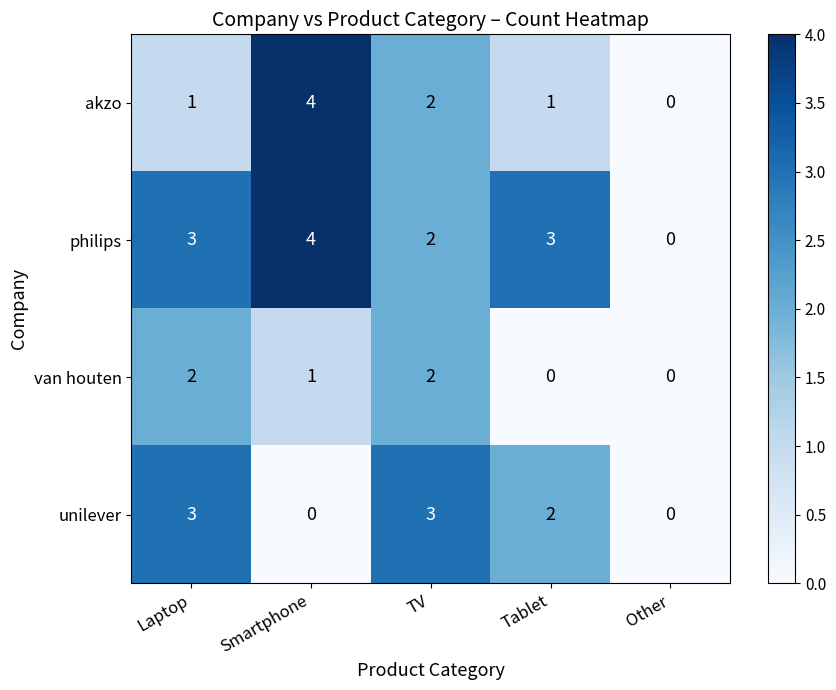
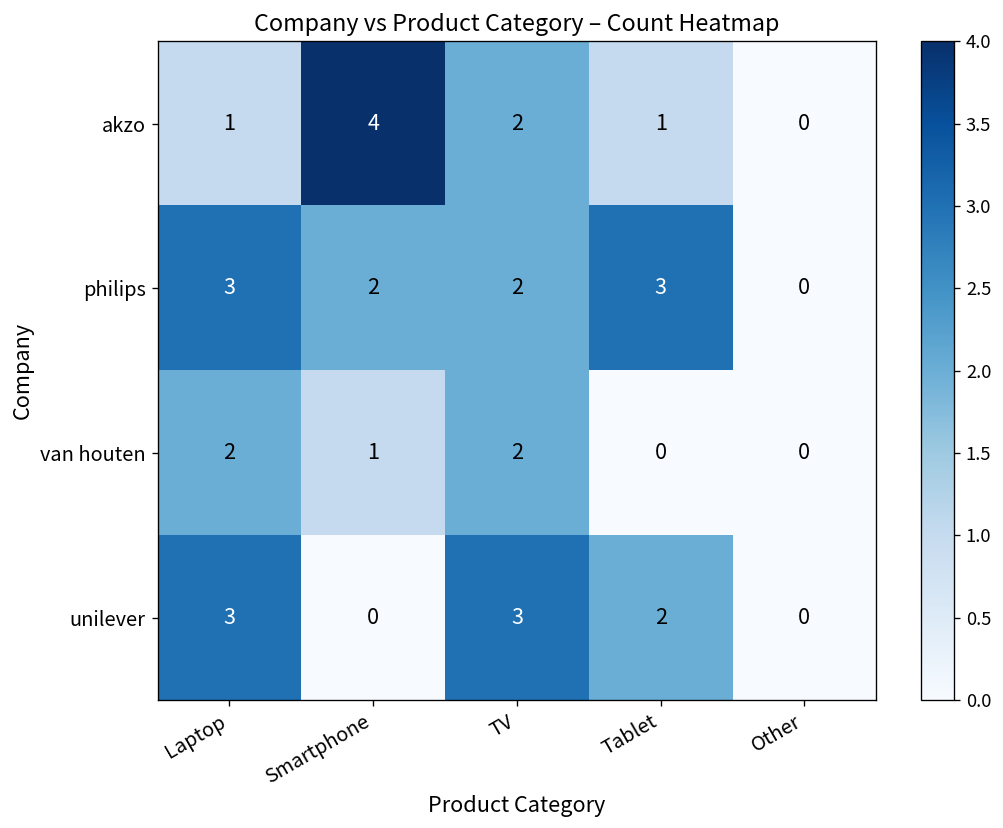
  {
    "akzo": {
      "Laptop": 1,
      "Smartphone": 4,
      "TV": 2,
      "Tablet": 1,
      "Other": 0
    },
    "philips": {
      "Laptop": 3,
-     "Smartphone": 4,
+     "Smartphone": 2,
      "TV": 2,
      "Tablet": 3,
      "Other": 0
    },
    "van houten": {
      "Laptop": 2,
      "Smartphone": 1,
      "TV": 2,
      "Tablet": 0,
      "Other": 0
    },
    "unilever": {
      "Laptop": 3,
      "Smartphone": 0,
      "TV": 3,
      "Tablet": 2,
      "Other": 0
    }
  }
